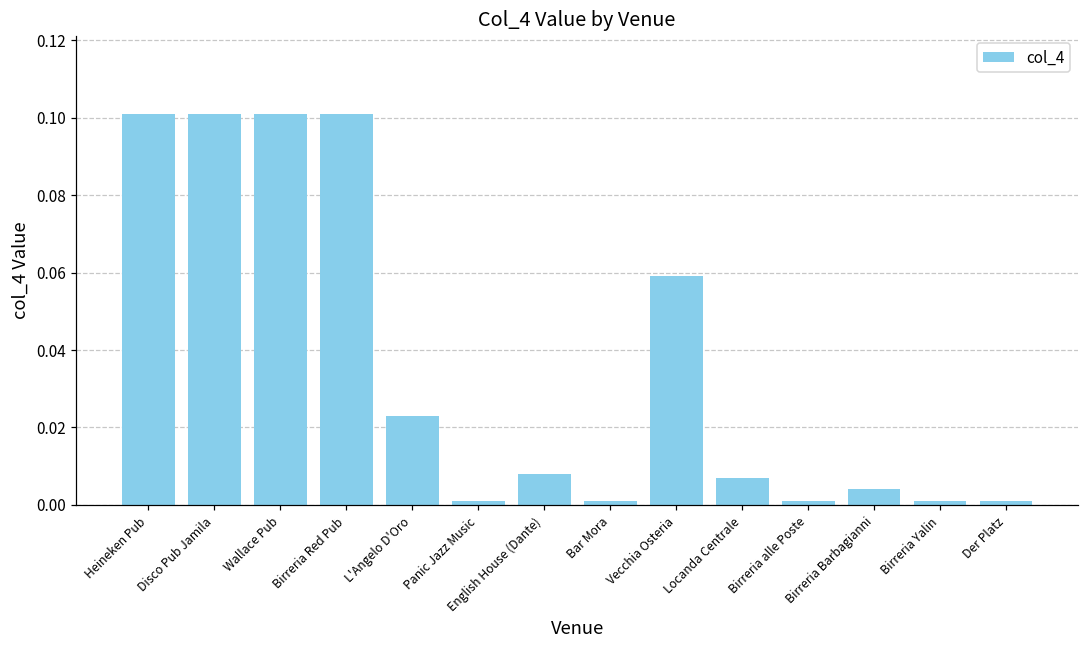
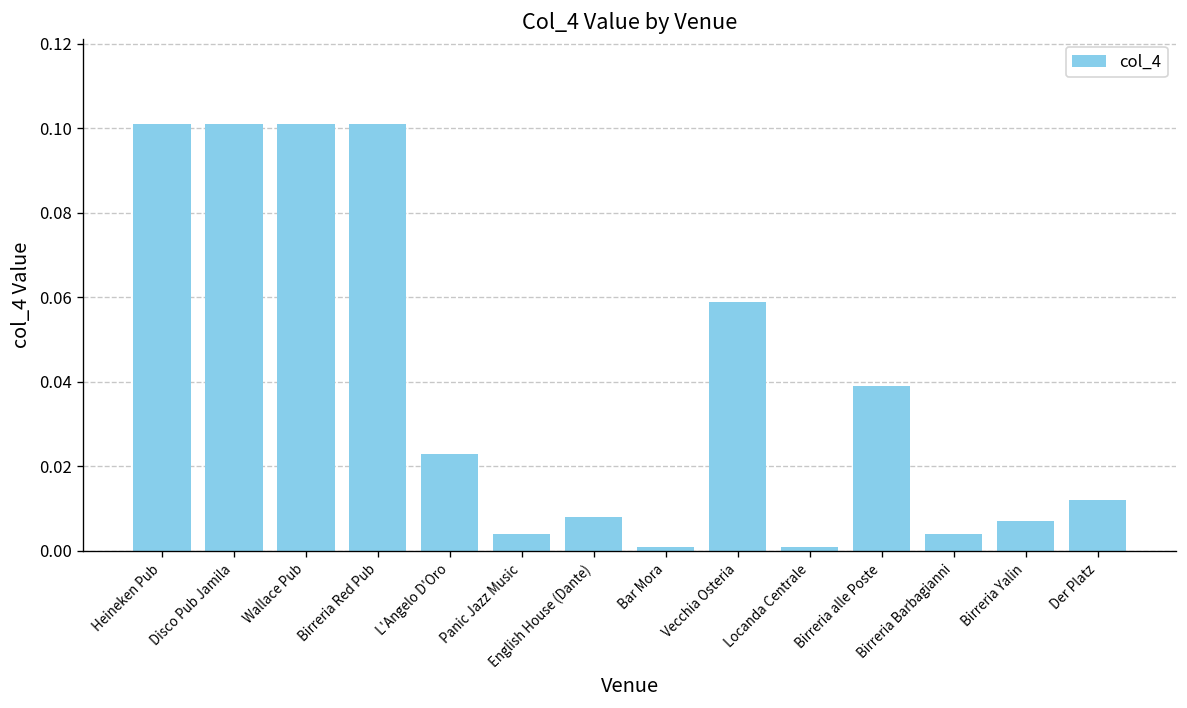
  {
    "Heineken Pub": 0.101,
    "Disco Pub Jamila": 0.101,
    "Wallace Pub": 0.101,
    "Birreria Red Pub": 0.101,
    "L'Angelo D'Oro": 0.023,
-   "Panic Jazz Music": 0.001,
+   "Panic Jazz Music": 0.004,
    "English House (Dante)": 0.008,
    "Bar Mora": 0.001,
    "Vecchia Osteria": 0.059,
-   "Locanda Centrale": 0.007,
-   "Birreria alle Poste": 0.001,
+   "Locanda Centrale": 0.001,
+   "Birreria alle Poste": 0.039,
    "Birreria Barbagianni": 0.004,
-   "Birreria Yalin": 0.001,
-   "Der Platz": 0.001
+   "Birreria Yalin": 0.007,
+   "Der Platz": 0.012
  }
